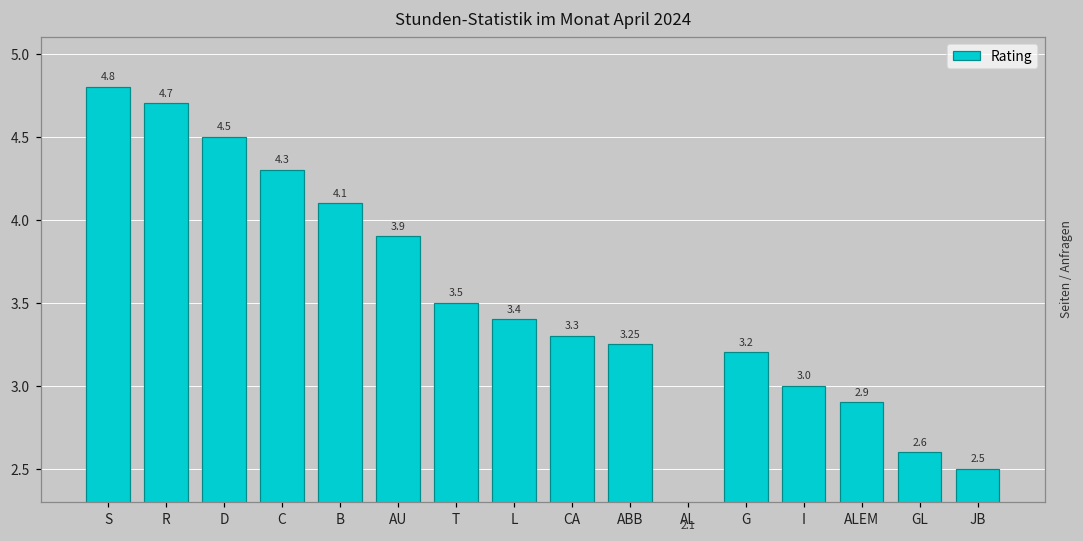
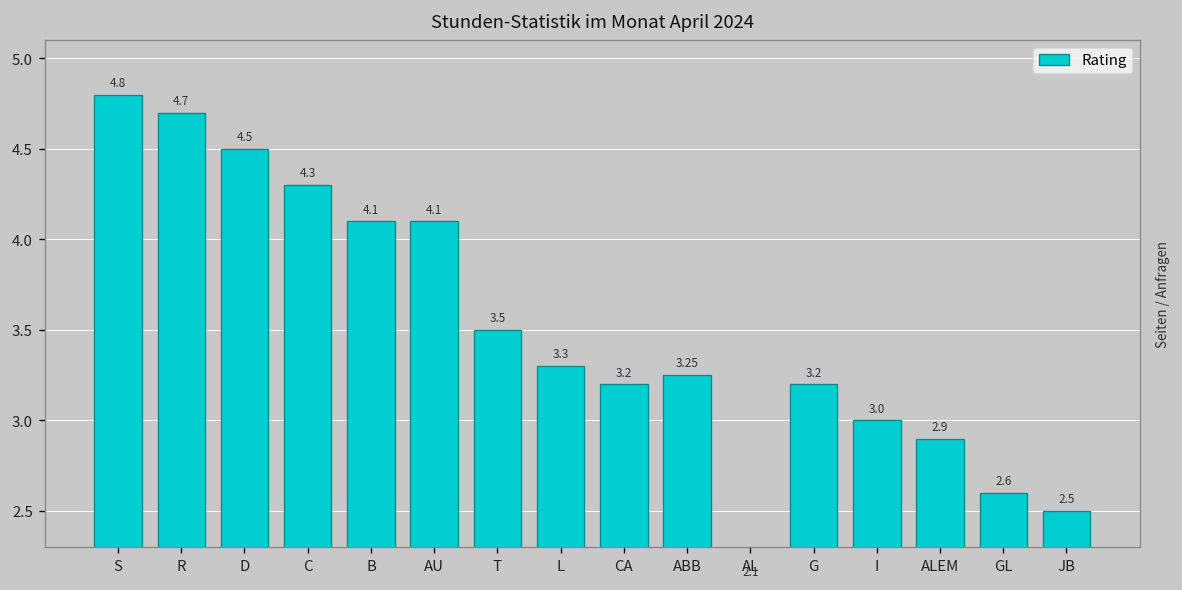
  {
    "S": 4.8,
    "R": 4.7,
    "D": 4.5,
    "C": 4.3,
    "B": 4.1,
-   "AU": 3.9,
+   "AU": 4.1,
    "T": 3.5,
-   "L": 3.4,
-   "CA": 3.3,
+   "L": 3.3,
+   "CA": 3.2,
    "ABB": 3.25,
    "G": 3.2,
    "I": 3.0,
    "ALEM": 2.9,
    "GL": 2.6,
    "JB": 2.5
  }
